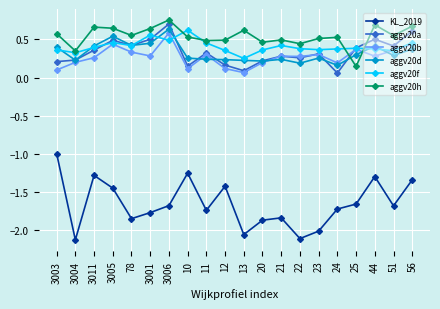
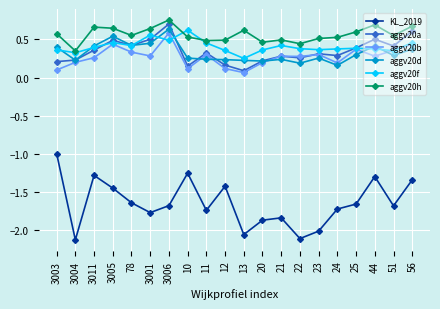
  {
    "KL_2019": {
      "3003": -1.0,
      "3004": -2.1,
      "3011": -1.3,
      "3005": -1.5,
-     "78": -1.9,
+     "78": -1.6,
      "3001": -1.8,
      "3006": -1.7,
      "10": -1.3,
      "11": -1.7,
      "12": -1.4,
      "13": -2.1,
      "20": -1.9,
      "21": -1.8,
      "22": -2.1,
      "23": -2.0,
      "24": -1.7,
      "25": -1.7,
      "44": -1.3,
      "51": -1.7,
      "56": -1.3
    },
    "aggv20a": {
      "3003": 0.2,
      "3011": 0.4,
      "3001": 0.5,
      "3006": 0.7,
      "10": 0.1,
      "12": 0.2,
-     "24": 0.1
+     "24": 0.3
    },
    "aggv20b": {
      "3003": 0.1,
      "3011": 0.3,
      "78": 0.3,
      "3001": 0.3,
      "3006": 0.6,
      "10": 0.1,
      "12": 0.1
    },
    "aggv20d": {
      "3003": 0.4,
      "3005": 0.5,
      "3001": 0.4,
      "3006": 0.6,
      "10": 0.3,
      "11": 0.2,
      "12": 0.2,
      "21": 0.2,
      "22": 0.2,
      "23": 0.3,
      "25": 0.3
    },
    "aggv20f": {
      "3003": 0.4,
      "3001": 0.6,
      "3006": 0.5,
      "10": 0.6,
      "12": 0.4,
      "20": 0.4,
      "21": 0.4,
      "22": 0.4,
      "23": 0.4,
      "24": 0.4
    },
    "aggv20h": {
      "3003": 0.6,
      "3011": 0.7,
      "3005": 0.6,
      "78": 0.6,
      "3001": 0.6,
      "3006": 0.8,
      "10": 0.5,
      "12": 0.5,
      "13": 0.6,
      "20": 0.5,
      "21": 0.5,
      "22": 0.4,
      "23": 0.5,
      "24": 0.5,
-     "25": 0.1
+     "25": 0.6
    }
  }
